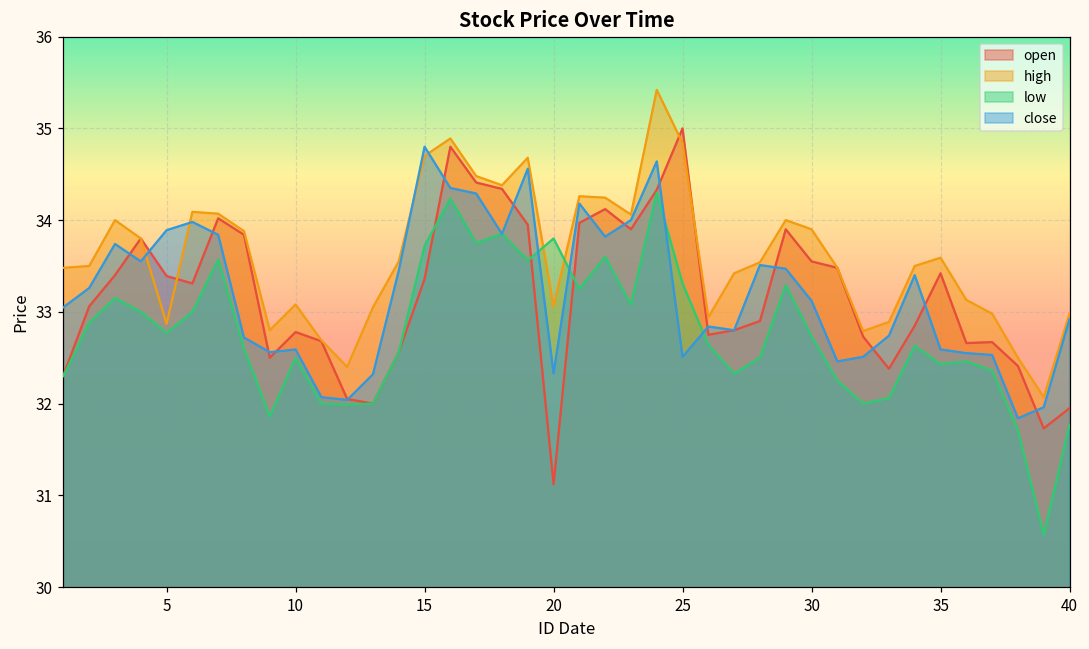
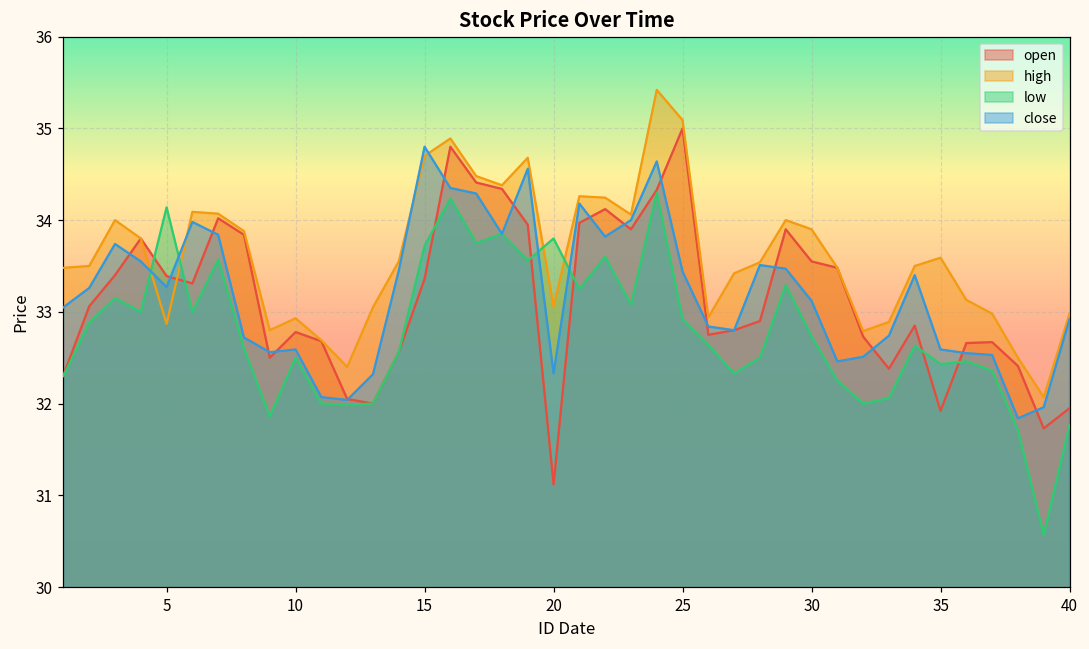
  {
    "open": {
      "5": 33.4,
      "10": 32.8,
      "15": 33.4,
      "20": 31.1,
      "25": 35.0,
      "30": 33.6,
-     "35": 33.4,
+     "35": 31.9,
      "40": 32.0
    },
    "high": {
      "5": 32.9,
-     "10": 33.1,
+     "10": 32.9,
      "15": 34.7,
      "20": 33.1,
-     "25": 34.8,
+     "25": 35.1,
      "30": 33.9,
      "35": 33.6,
      "40": 33.0
    },
    "low": {
-     "5": 32.8,
+     "5": 34.1,
      "10": 32.5,
      "15": 33.7,
      "20": 33.8,
-     "25": 33.3,
+     "25": 32.9,
      "30": 32.7,
      "35": 32.4,
      "40": 31.8
    },
    "close": {
-     "5": 33.9,
+     "5": 33.3,
      "10": 32.6,
      "15": 34.8,
      "20": 32.3,
-     "25": 32.5,
+     "25": 33.4,
      "30": 33.1,
      "35": 32.6,
      "40": 32.9
    }
  }
